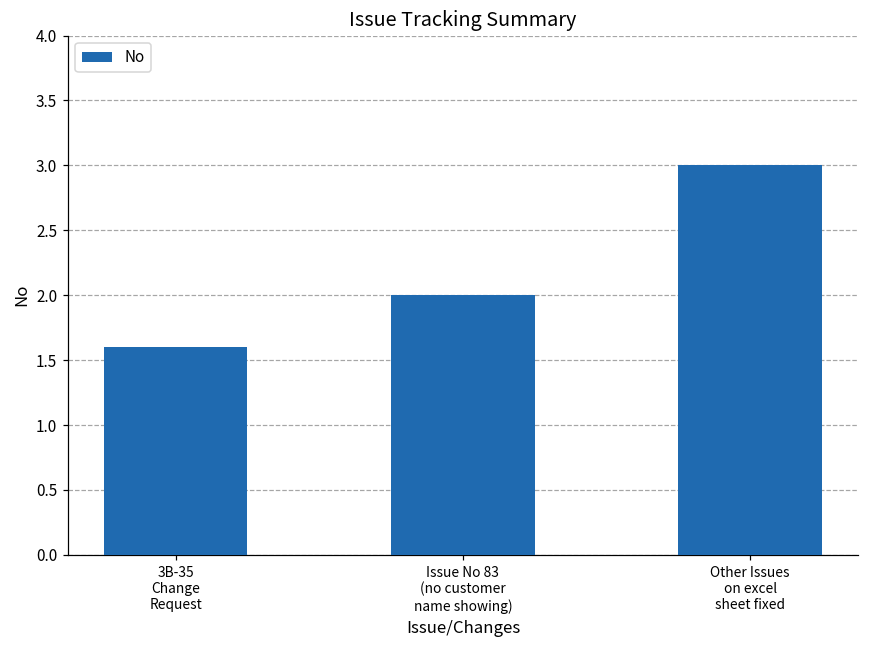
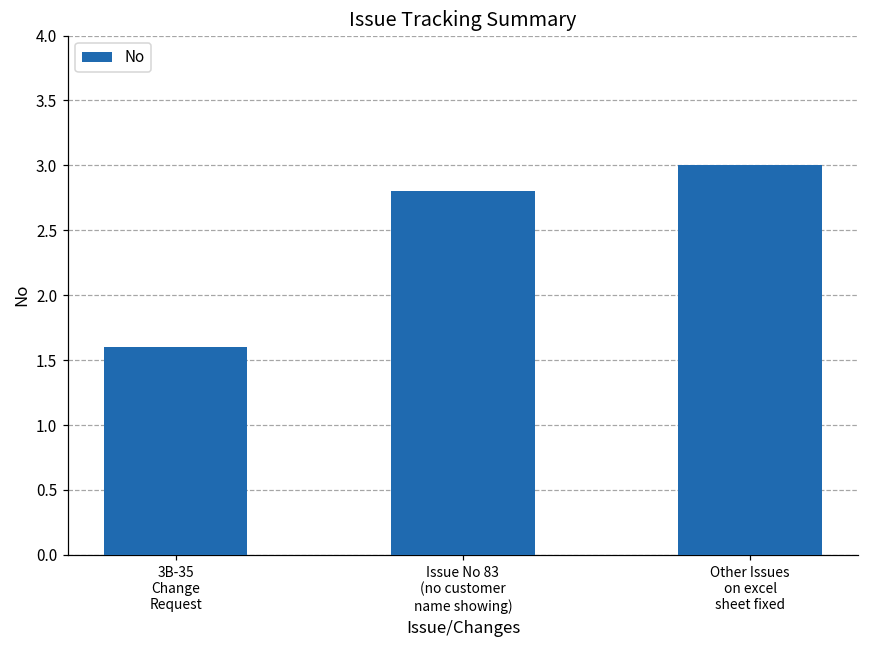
  {
    "3B-35 Change Request": 1.6,
-   "Issue No 83 (no customer name showing)": 2.0,
+   "Issue No 83 (no customer name showing)": 2.8,
    "Other Issues on excel sheet fixed": 3.0
  }
